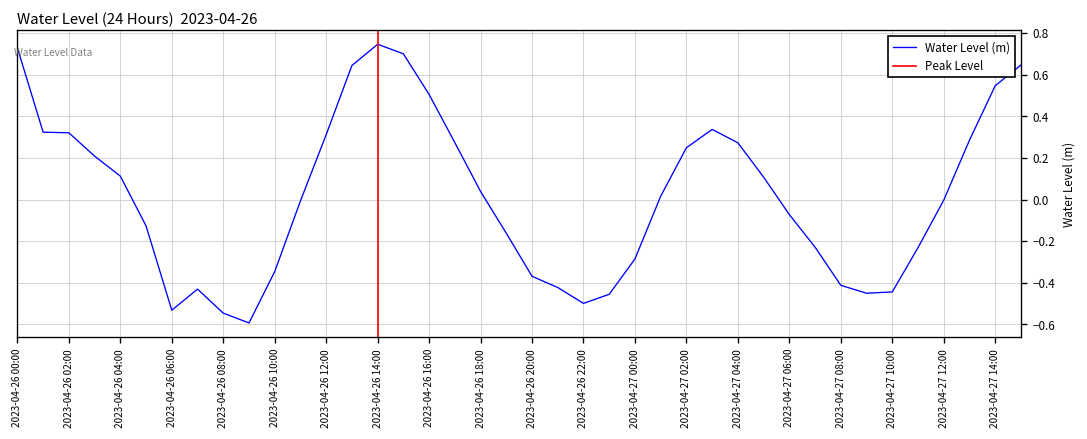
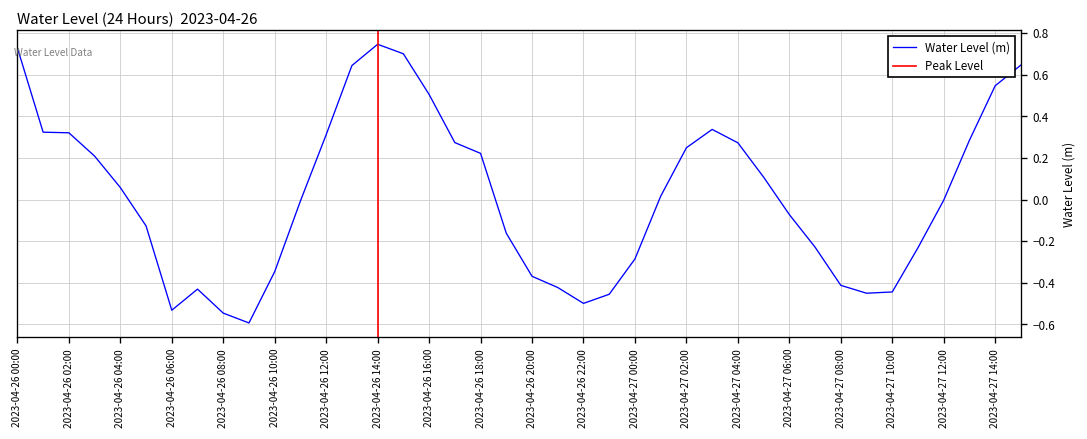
  {
    "2023-04-26 00:00": 0.73,
    "2023-04-26 02:00": 0.32,
-   "2023-04-26 04:00": 0.11,
+   "2023-04-26 04:00": 0.06,
    "2023-04-26 06:00": -0.53,
    "2023-04-26 08:00": -0.55,
    "2023-04-26 10:00": -0.35,
    "2023-04-26 12:00": 0.31,
    "2023-04-26 14:00": 0.75,
    "2023-04-26 16:00": 0.51,
-   "2023-04-26 18:00": 0.04,
+   "2023-04-26 18:00": 0.22,
    "2023-04-26 20:00": -0.37,
    "2023-04-26 22:00": -0.50,
    "2023-04-27 00:00": -0.29,
    "2023-04-27 02:00": 0.25,
    "2023-04-27 04:00": 0.27,
    "2023-04-27 06:00": -0.07,
    "2023-04-27 08:00": -0.41,
    "2023-04-27 10:00": -0.44,
    "2023-04-27 12:00": 0.00,
    "2023-04-27 14:00": 0.55
  }
